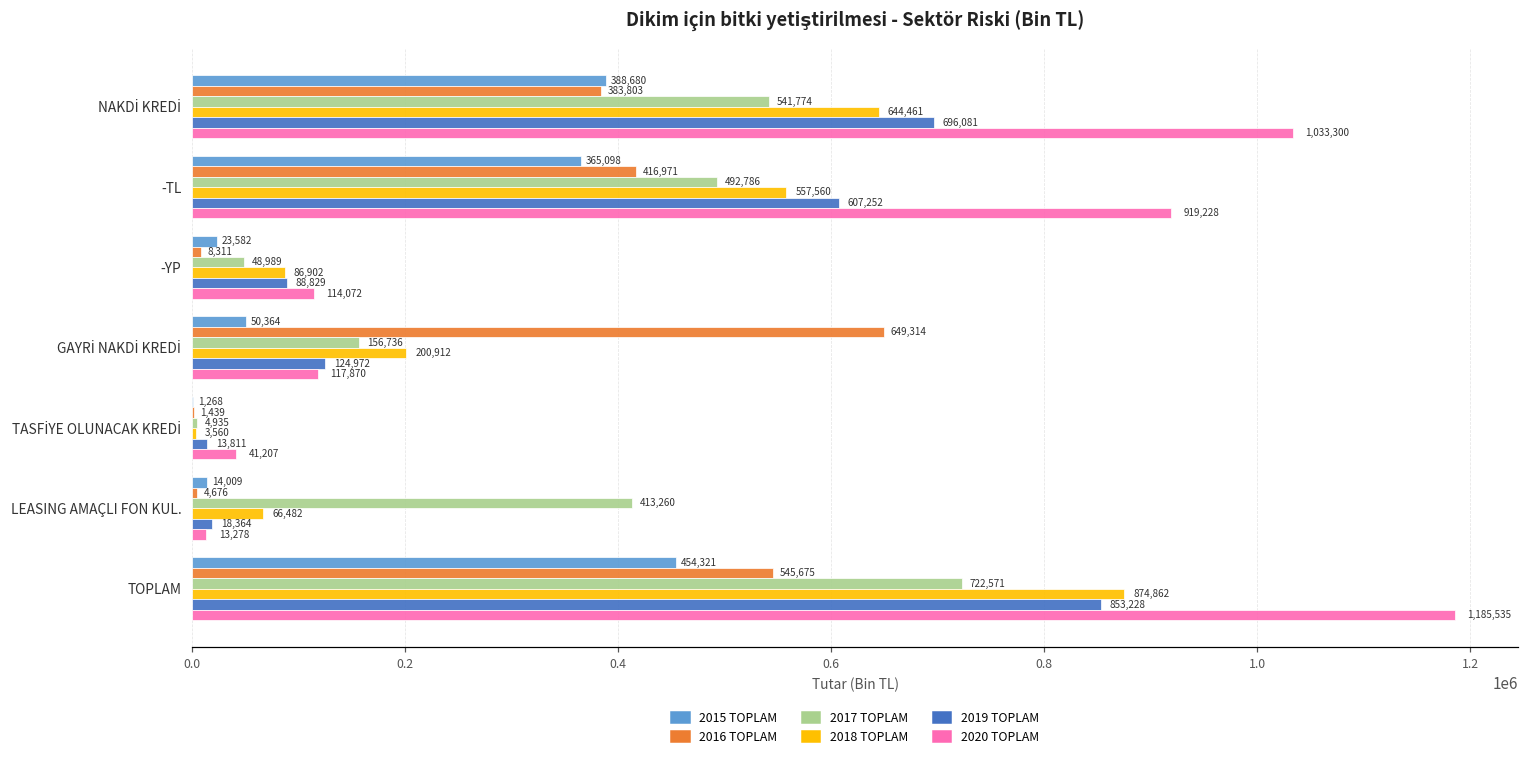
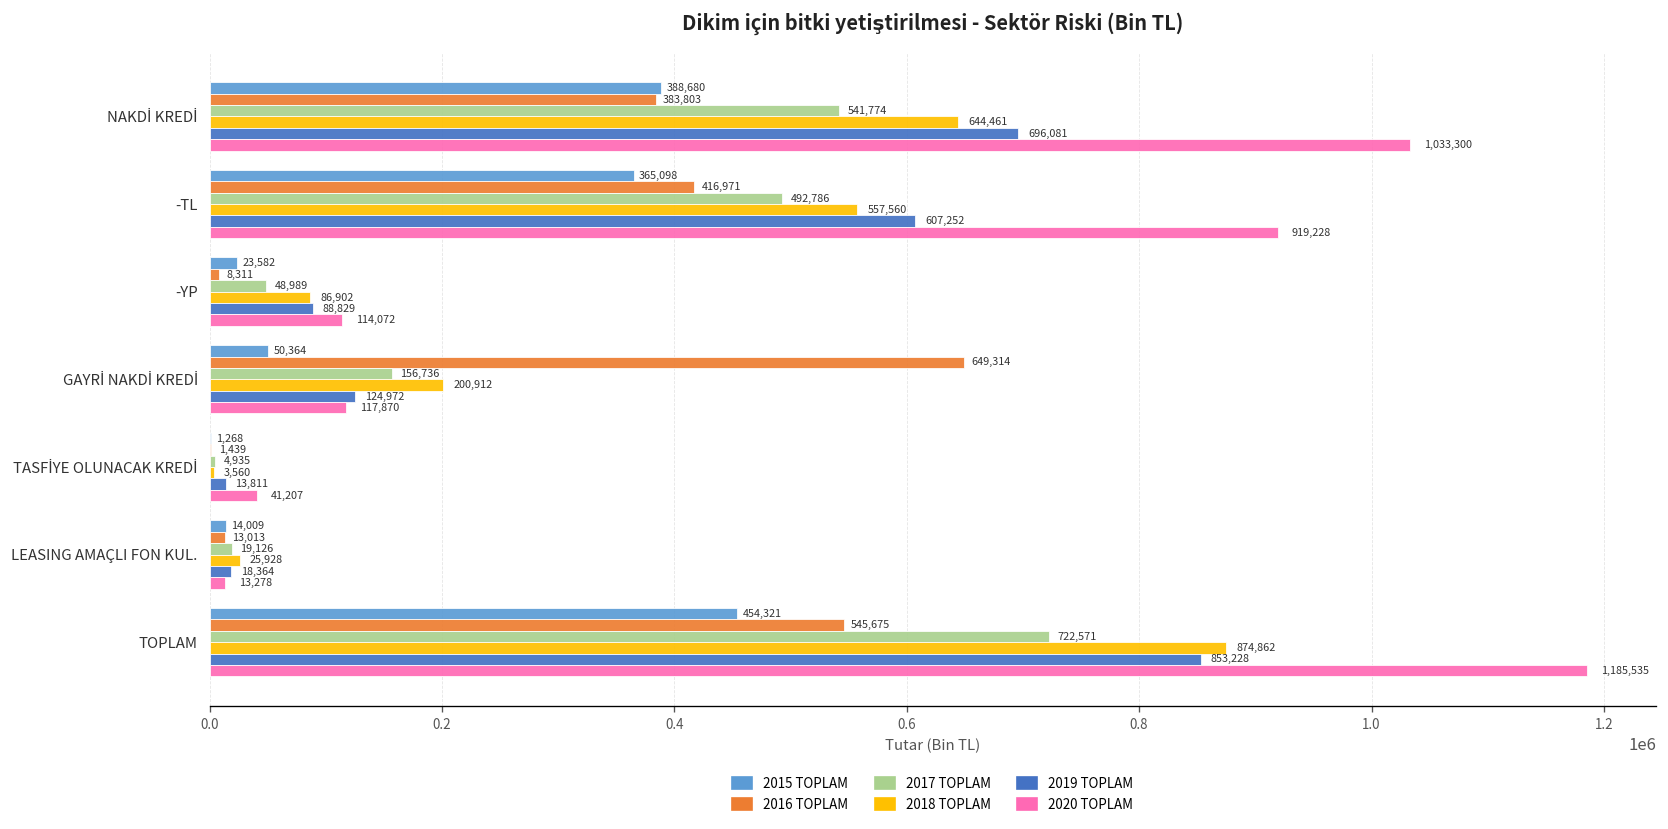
  {
    "2016 TOPLAM": {
      "NAKDİ KREDİ": "383,803",
      "-TL": "416,971",
      "-YP": "8,311",
      "GAYRİ NAKDİ KREDİ": "649,314",
      "TASFİYE OLUNACAK KREDİ": "1,439",
-     "LEASING AMAÇLI FON KUL.": "4,676",
+     "LEASING AMAÇLI FON KUL.": "13,013",
      "TOPLAM": "545,675"
    },
    "2017 TOPLAM": {
      "NAKDİ KREDİ": "541,774",
      "-TL": "492,786",
      "-YP": "48,989",
      "GAYRİ NAKDİ KREDİ": "156,736",
      "TASFİYE OLUNACAK KREDİ": "4,935",
-     "LEASING AMAÇLI FON KUL.": "413,260",
+     "LEASING AMAÇLI FON KUL.": "19,126",
      "TOPLAM": "722,571"
    },
    "2018 TOPLAM": {
      "NAKDİ KREDİ": "644,461",
      "-TL": "557,560",
      "-YP": "86,902",
      "GAYRİ NAKDİ KREDİ": "200,912",
      "TASFİYE OLUNACAK KREDİ": "3,560",
-     "LEASING AMAÇLI FON KUL.": "66,482",
+     "LEASING AMAÇLI FON KUL.": "25,928",
      "TOPLAM": "874,862"
    },
    "2020 TOPLAM": {
      "NAKDİ KREDİ": "1,033,300",
      "-TL": "919,228",
      "-YP": "114,072",
      "GAYRİ NAKDİ KREDİ": "117,870",
      "TASFİYE OLUNACAK KREDİ": "41,207",
      "LEASING AMAÇLI FON KUL.": "13,278",
      "TOPLAM": "1,185,535"
    }
  }
